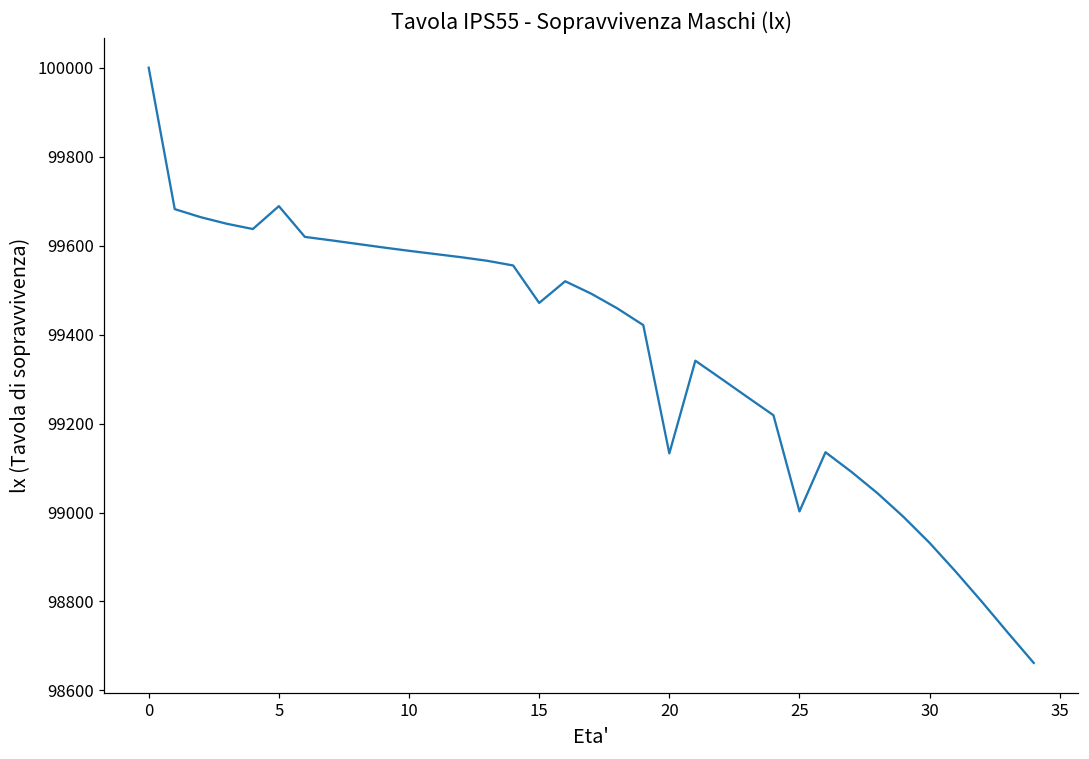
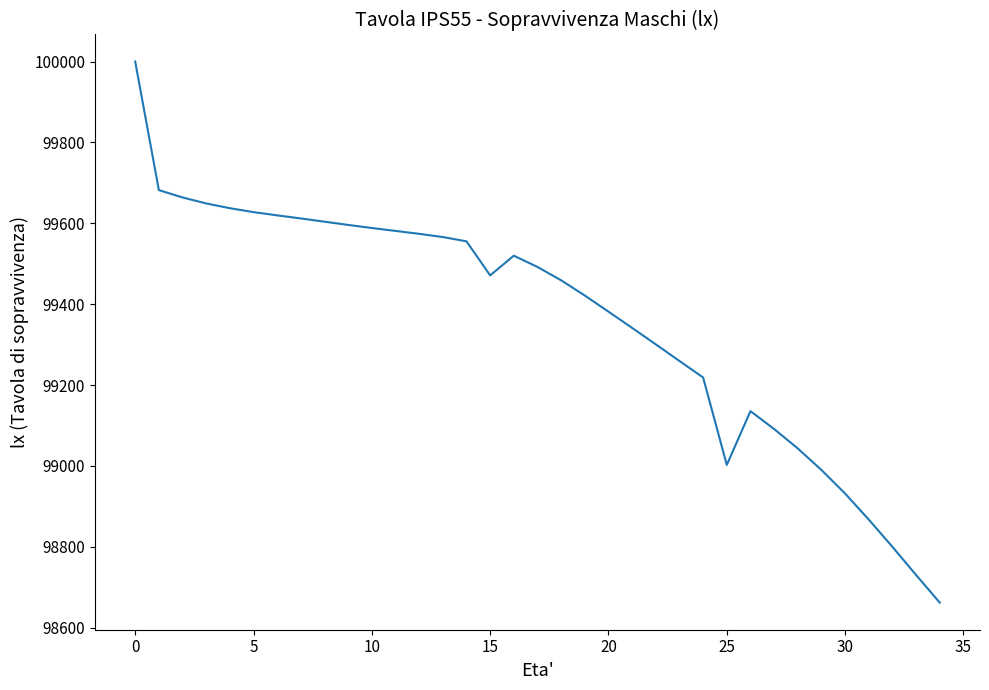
  {
    "0": 100000,
-   "5": 99690,
+   "5": 99630,
    "10": 99590,
    "15": 99470,
-   "20": 99130,
+   "20": 99380,
    "25": 99000,
    "30": 98930
  }
